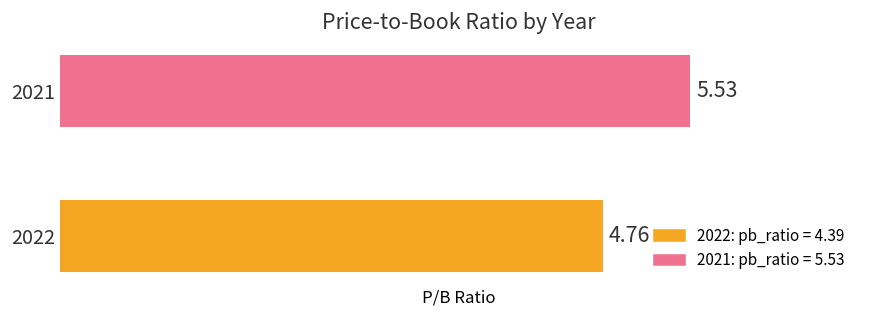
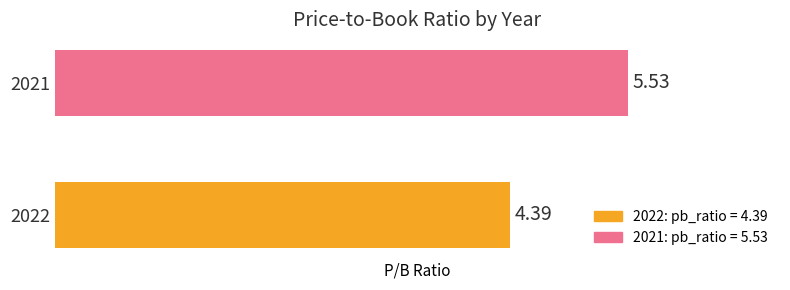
  {
    "2021": 5.53,
-   "2022": 4.76
+   "2022": 4.39
  }
